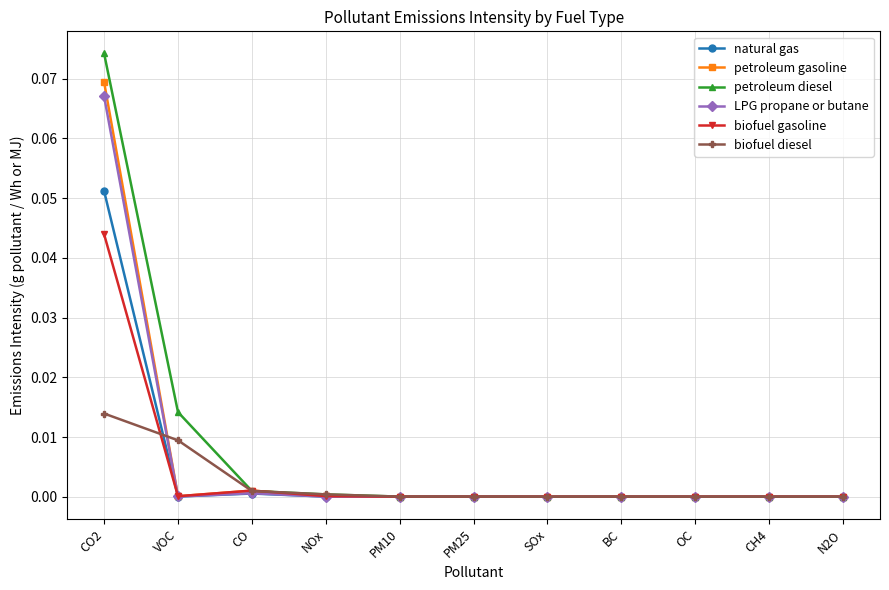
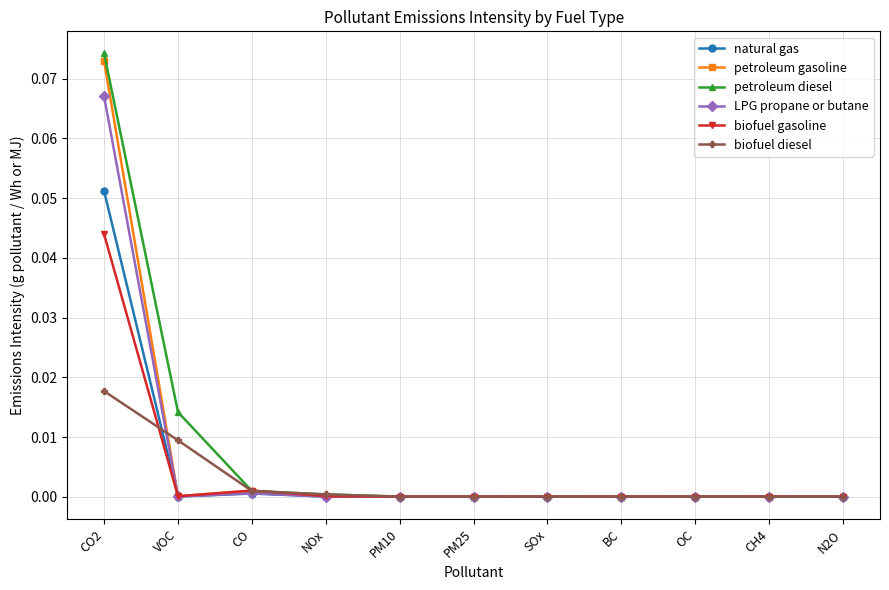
  {
    "natural gas": {
      "CO2": 0.051
    },
    "petroleum gasoline": {
-     "CO2": 0.069
+     "CO2": 0.073
    },
    "petroleum diesel": {
      "CO2": 0.074,
      "VOC": 0.014
    },
    "LPG propane or butane": {
      "CO2": 0.067
    },
    "biofuel gasoline": {
      "CO2": 0.044
    },
    "biofuel diesel": {
-     "CO2": 0.014,
+     "CO2": 0.018,
      "VOC": 0.009
    }
  }
